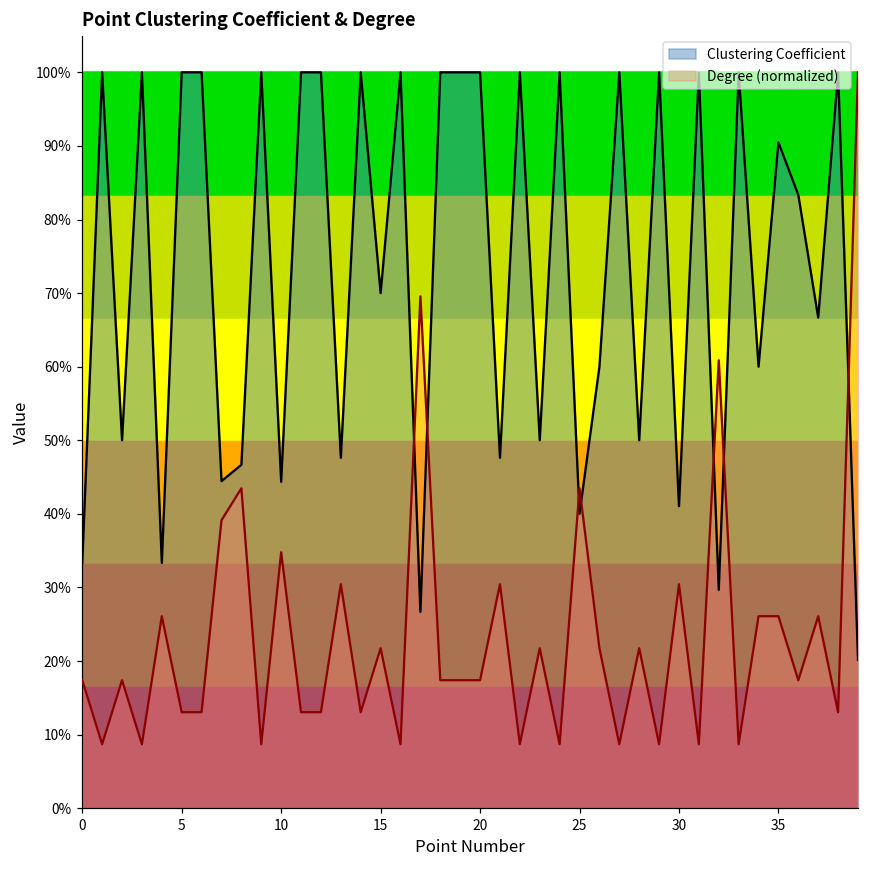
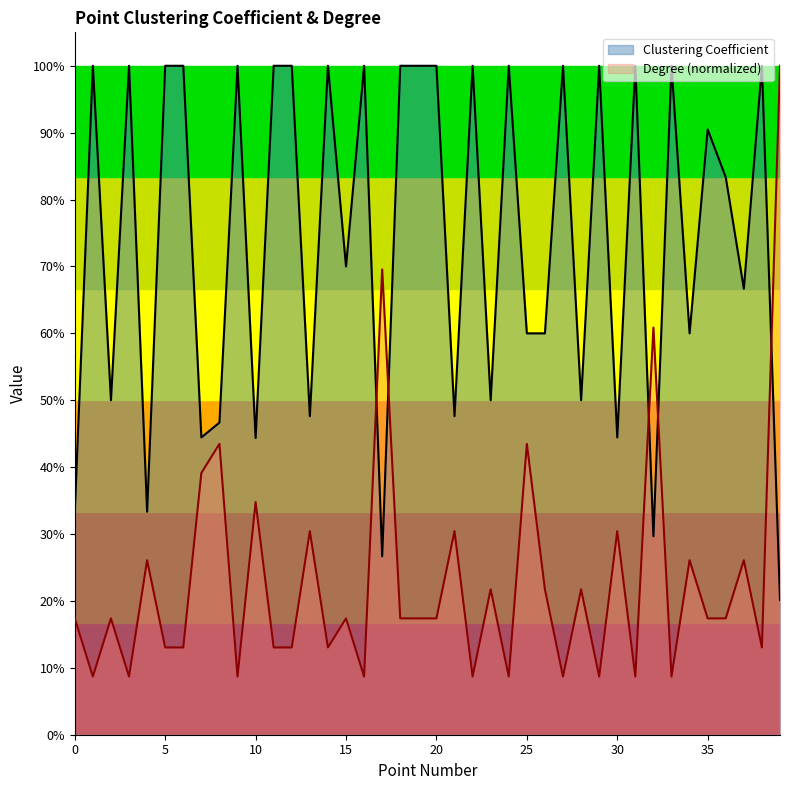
  {
    "Clustering Coefficient": {
      "0": "33%",
      "5": "100%",
      "10": "44%",
      "15": "70%",
      "20": "100%",
-     "25": "40%",
-     "30": "41%",
+     "25": "60%",
+     "30": "44%",
      "35": "90%"
    },
    "Degree (normalized)": {
      "0": "17%",
      "5": "13%",
      "10": "35%",
-     "15": "22%",
+     "15": "17%",
      "20": "17%",
      "25": "43%",
      "30": "30%",
-     "35": "26%"
+     "35": "17%"
    }
  }
